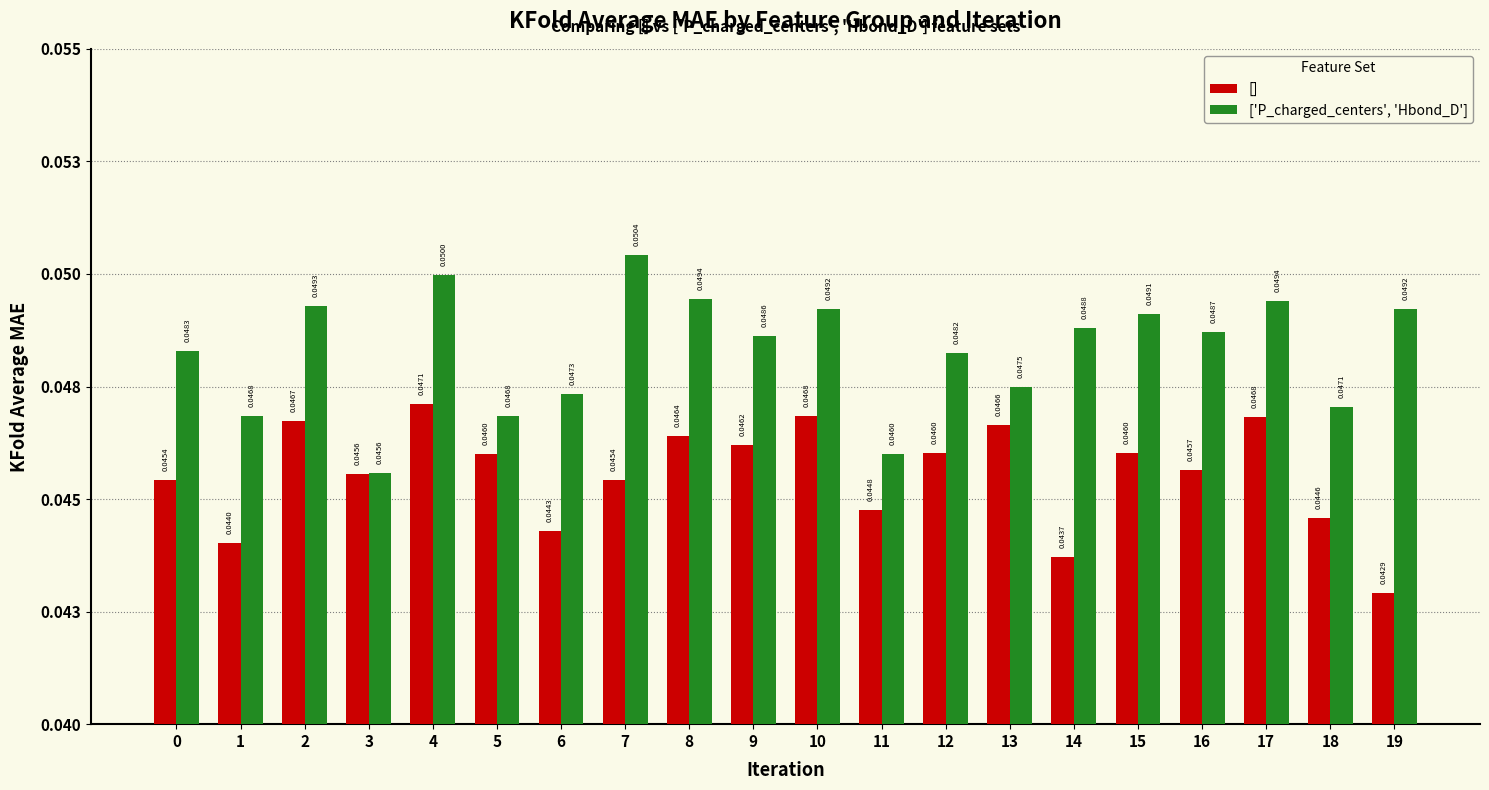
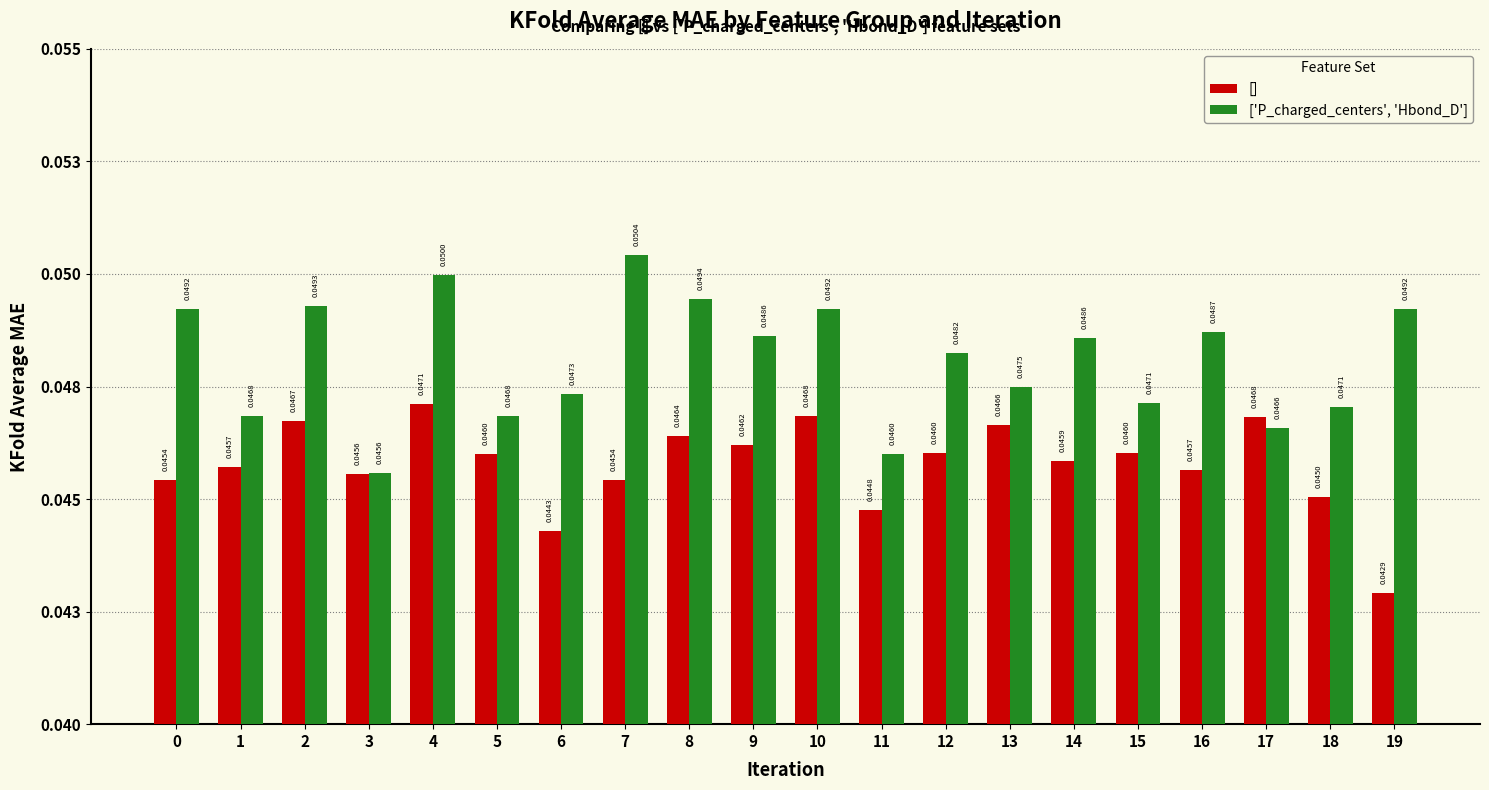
  {
    "[]": {
      "0": 0.0454,
-     "1": 0.0440,
+     "1": 0.0457,
      "2": 0.0467,
      "3": 0.0456,
      "4": 0.0471,
      "5": 0.0460,
      "6": 0.0443,
      "7": 0.0454,
      "8": 0.0464,
      "9": 0.0462,
      "10": 0.0468,
      "11": 0.0448,
      "12": 0.0460,
      "13": 0.0466,
-     "14": 0.0437,
+     "14": 0.0459,
      "15": 0.0460,
      "16": 0.0457,
      "17": 0.0468,
-     "18": 0.0446,
+     "18": 0.0450,
      "19": 0.0429
    },
    "['P_charged_centers', 'Hbond_D']": {
-     "0": 0.0483,
+     "0": 0.0492,
      "1": 0.0468,
      "2": 0.0493,
      "3": 0.0456,
      "4": 0.0500,
      "5": 0.0468,
      "6": 0.0473,
      "7": 0.0504,
      "8": 0.0494,
      "9": 0.0486,
      "10": 0.0492,
      "11": 0.0460,
      "12": 0.0482,
      "13": 0.0475,
-     "14": 0.0488,
-     "15": 0.0491,
+     "14": 0.0486,
+     "15": 0.0471,
      "16": 0.0487,
-     "17": 0.0494,
+     "17": 0.0466,
      "18": 0.0471,
      "19": 0.0492
    }
  }
